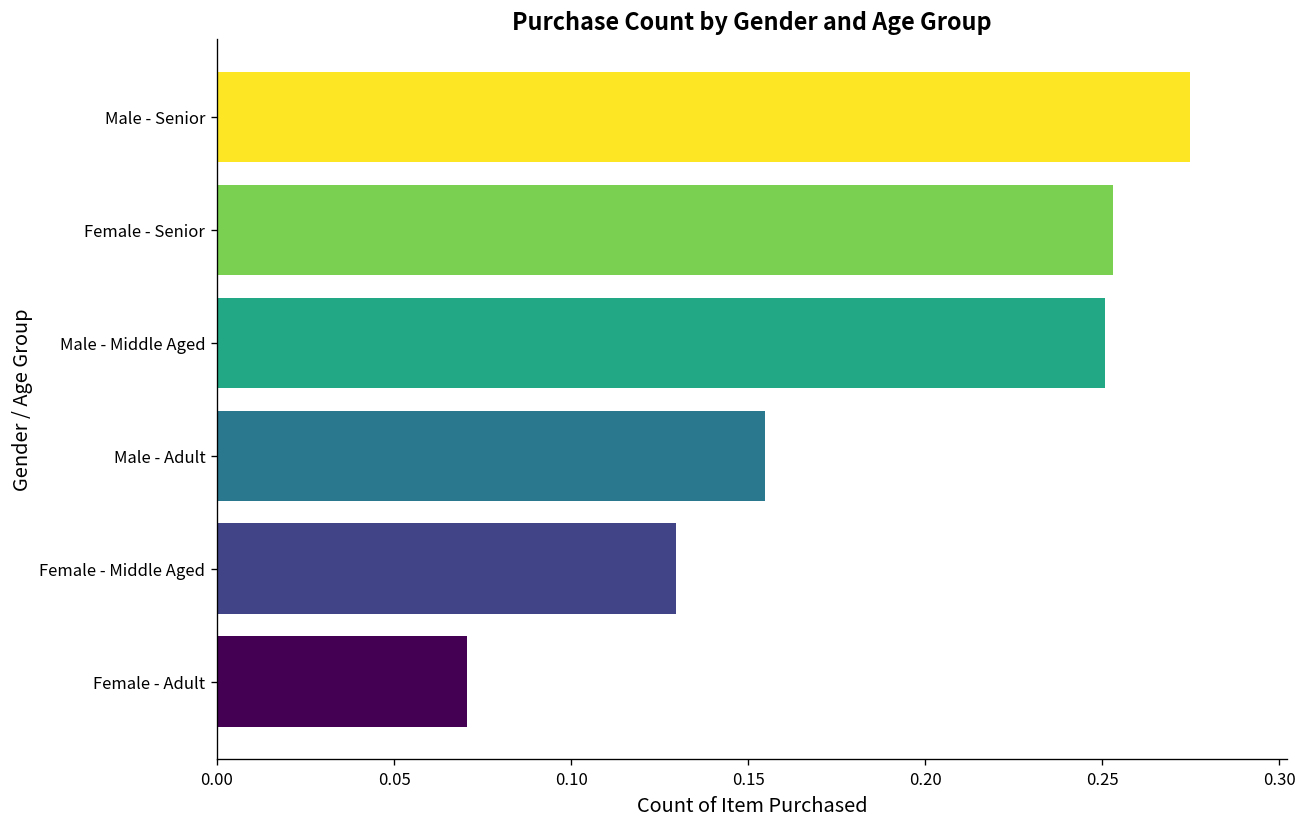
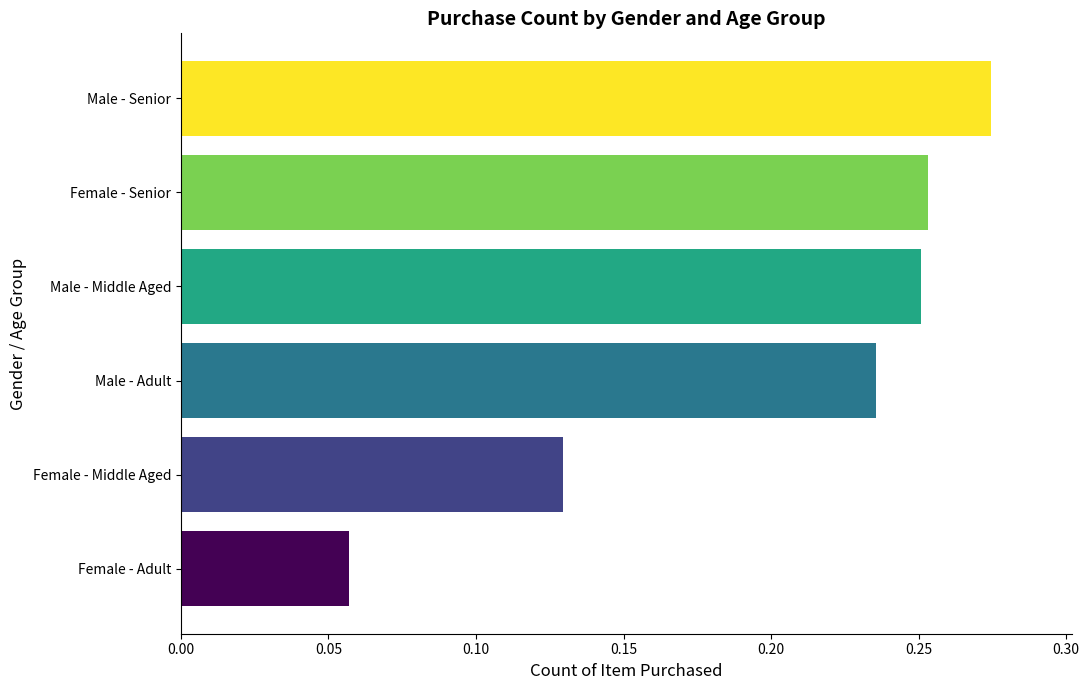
  {
    "Male - Senior": 0.275,
    "Female - Senior": 0.253,
    "Male - Middle Aged": 0.251,
-   "Male - Adult": 0.155,
+   "Male - Adult": 0.236,
    "Female - Middle Aged": 0.130,
-   "Female - Adult": 0.071
+   "Female - Adult": 0.057
  }
